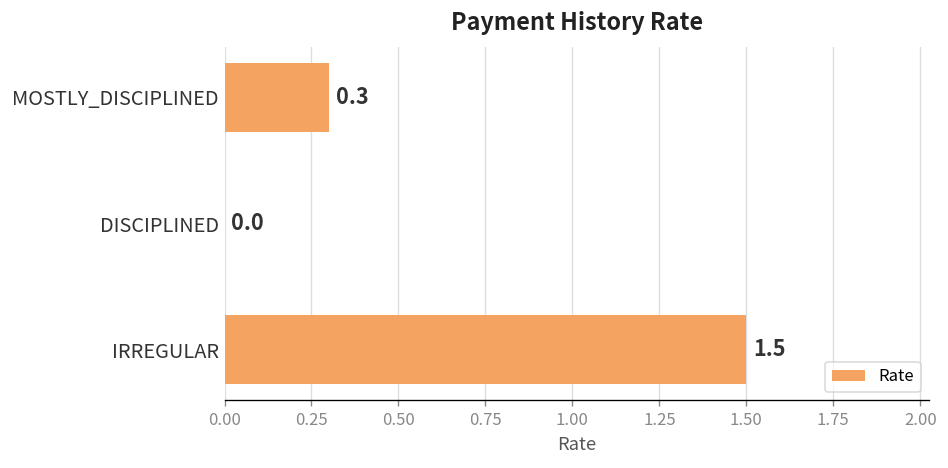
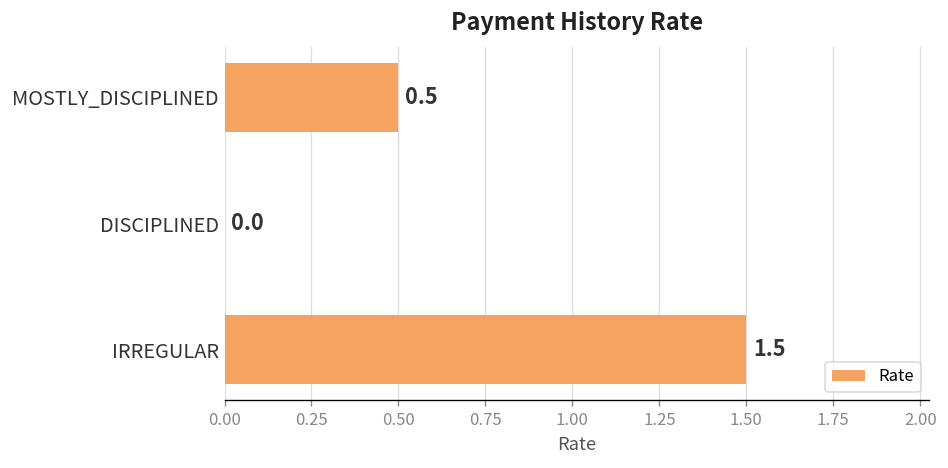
  {
-   "MOSTLY_DISCIPLINED": 0.3,
+   "MOSTLY_DISCIPLINED": 0.5,
    "DISCIPLINED": 0.0,
    "IRREGULAR": 1.5
  }
